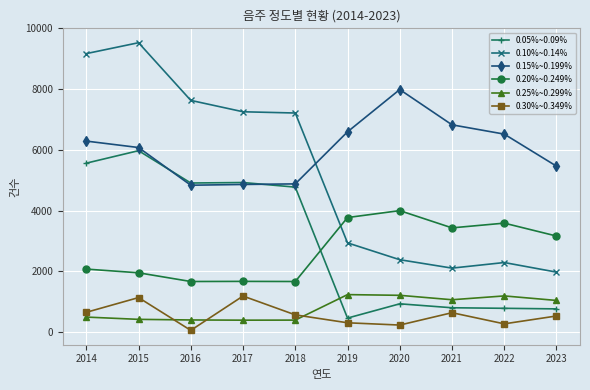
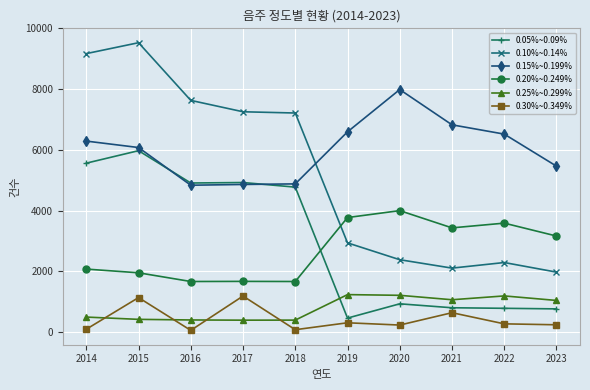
  {
    "0.30%~0.349%": {
-     "2014": 600,
+     "2014": 100,
      "2015": 1100,
      "2016": 100,
      "2017": 1200,
-     "2018": 600,
+     "2018": 100,
      "2019": 300,
      "2020": 200,
      "2021": 600,
      "2022": 300,
-     "2023": 500
+     "2023": 200
    }
  }
